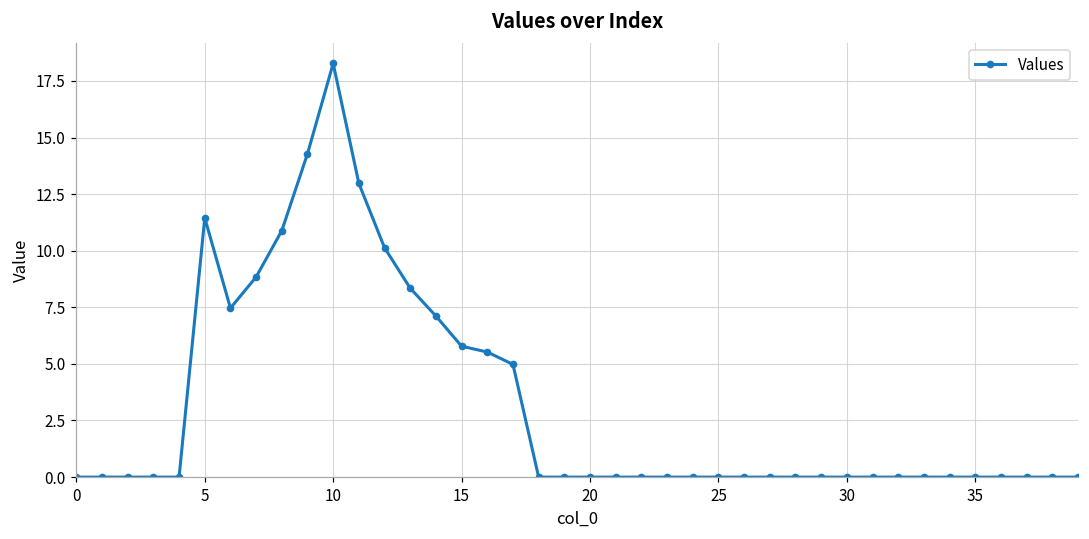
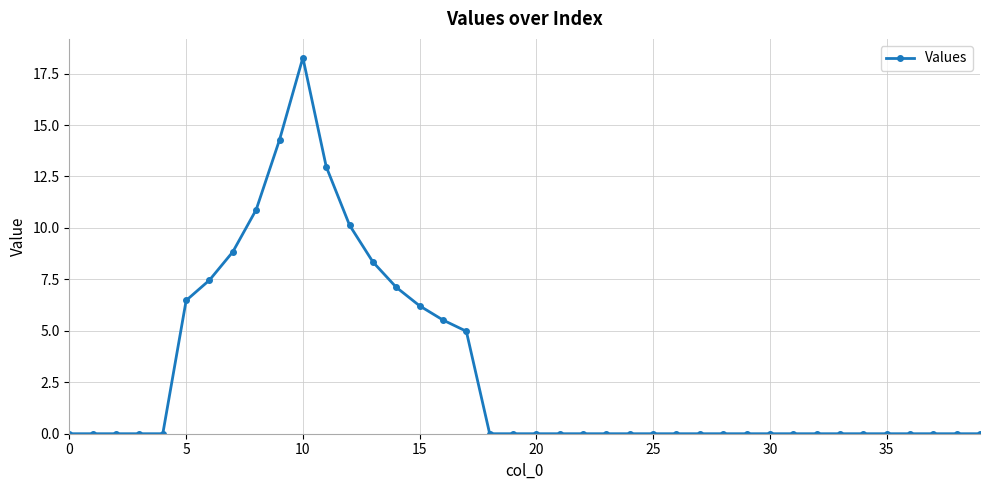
  {
    "0": 0.0,
-   "5": 11.4,
+   "5": 6.5,
    "10": 18.3,
-   "15": 5.8,
+   "15": 6.2,
    "20": 0.0,
    "25": 0.0,
    "30": 0.0,
    "35": 0.0
  }
